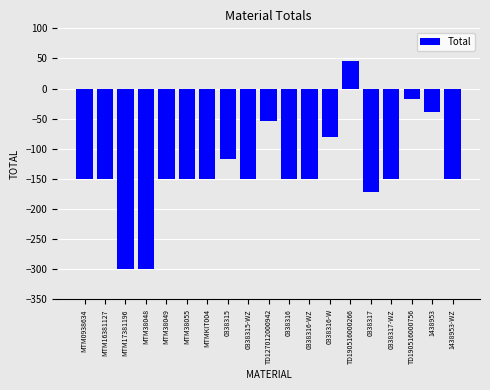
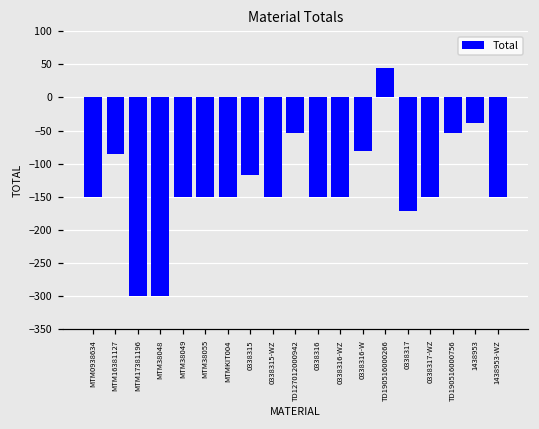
  {
    "MTM0938634": -150,
-   "MTM16381127": -150,
+   "MTM16381127": -90,
    "MTM17381196": -300,
    "MTM38048": -300,
    "MTM38049": -150,
    "MTM38055": -150,
    "MTMKIT004": -150,
    "0338315": -120,
    "0338315-WZ": -150,
    "TD127012000942": -50,
    "0338316": -150,
    "0338316-WZ": -150,
    "0338316-W": -80,
    "TD190516000266": 50,
    "0338317": -170,
    "0338317-WZ": -150,
-   "TD190516000756": -20,
+   "TD190516000756": -50,
    "1438953": -40,
    "1438953-WZ": -150
  }
